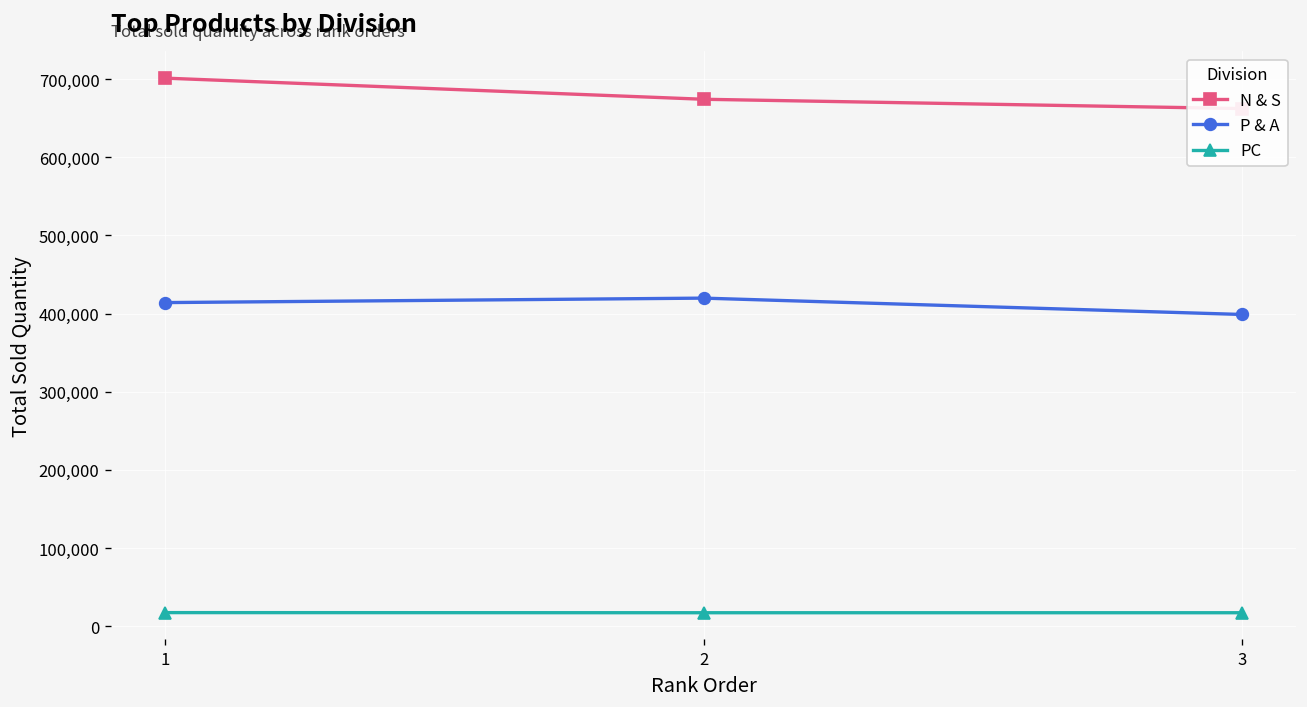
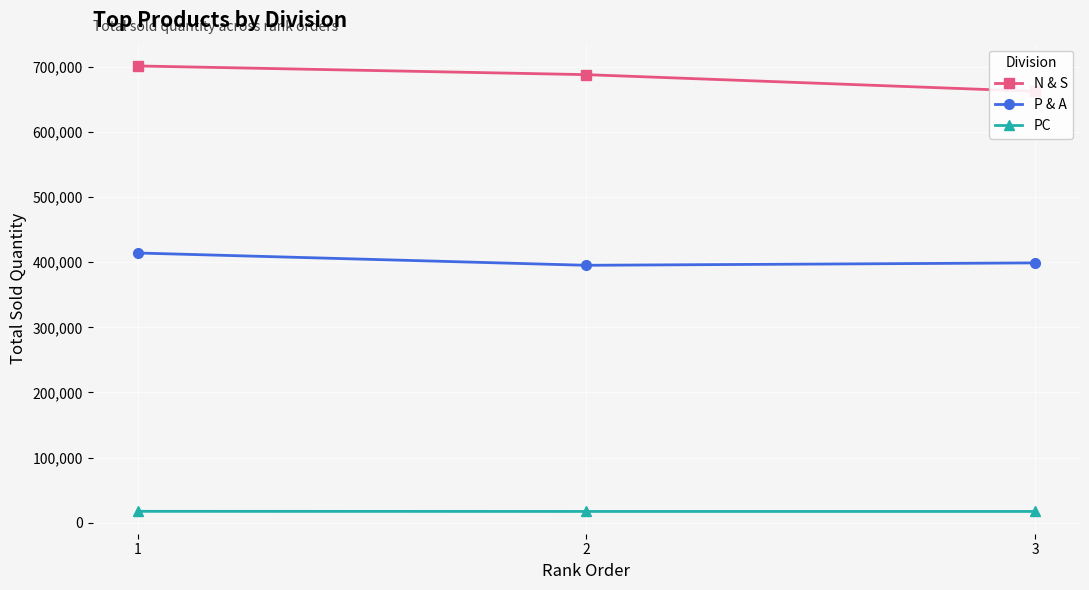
  {
    "N & S": {
      "1": "700,000",
-     "2": "670,000"
+     "2": "690,000"
    },
    "P & A": {
      "1": "410,000",
-     "2": "420,000",
+     "2": "400,000",
      "3": "400,000"
    },
    "PC": {
      "1": "20,000",
      "2": "20,000",
      "3": "20,000"
    }
  }
